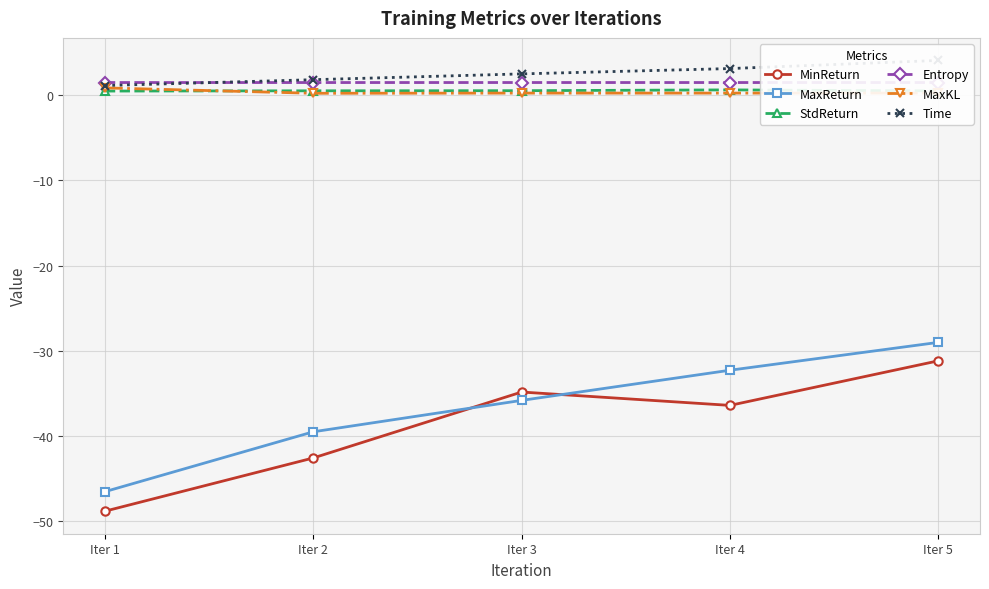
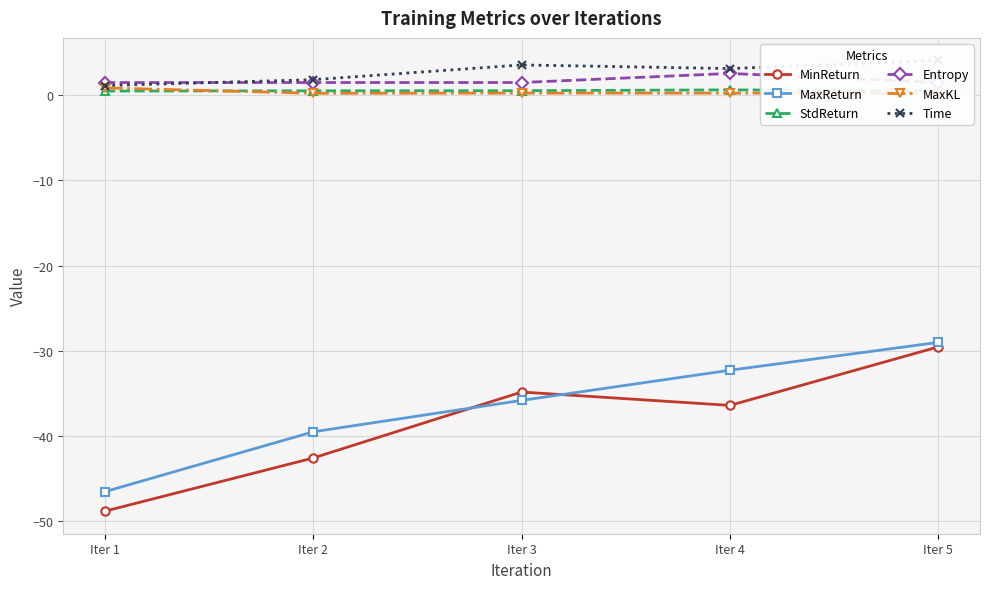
  {
    "MinReturn": {
      "Iter 1": -49,
      "Iter 2": -43,
      "Iter 3": -35,
      "Iter 4": -36,
-     "Iter 5": -31
+     "Iter 5": -30
    },
    "MaxReturn": {
      "Iter 1": -47,
      "Iter 2": -40,
      "Iter 3": -36,
      "Iter 4": -32,
      "Iter 5": -29
    },
    "StdReturn": {
      "Iter 1": 0,
      "Iter 4": 1
    },
    "Entropy": {
      "Iter 1": 1,
      "Iter 2": 1,
      "Iter 3": 1,
-     "Iter 4": 1
+     "Iter 4": 3
    },
    "MaxKL": {
      "Iter 4": 0
    },
    "Time": {
      "Iter 2": 2,
-     "Iter 3": 3,
+     "Iter 3": 4,
      "Iter 4": 3
    }
  }
